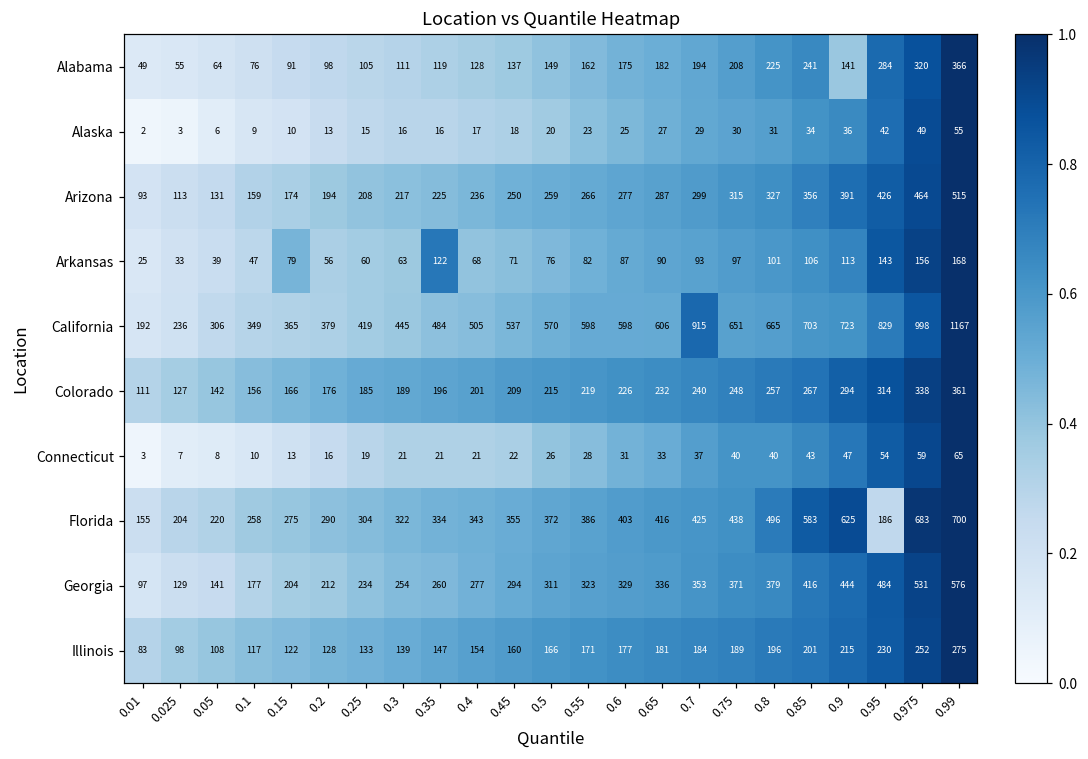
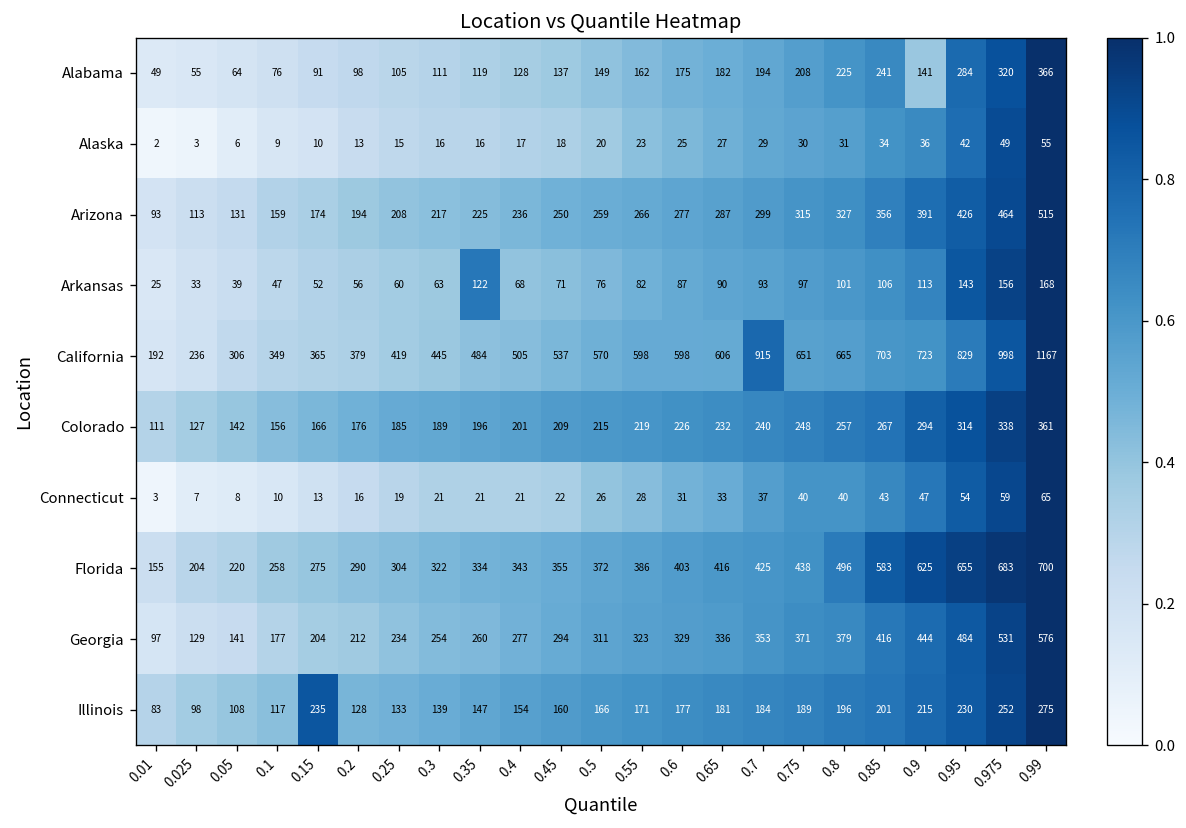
  {
    "Arkansas": {
      "0.01": 25,
      "0.025": 33,
      "0.05": 39,
      "0.1": 47,
-     "0.15": 79,
+     "0.15": 52,
      "0.2": 56,
      "0.25": 60,
      "0.3": 63,
      "0.35": 122,
      "0.4": 68,
      "0.45": 71,
      "0.5": 76,
      "0.55": 82,
      "0.6": 87,
      "0.65": 90,
      "0.7": 93,
      "0.75": 97,
      "0.8": 101,
      "0.85": 106,
      "0.9": 113,
      "0.95": 143,
      "0.975": 156,
      "0.99": 168
    },
    "Florida": {
      "0.01": 155,
      "0.025": 204,
      "0.05": 220,
      "0.1": 258,
      "0.15": 275,
      "0.2": 290,
      "0.25": 304,
      "0.3": 322,
      "0.35": 334,
      "0.4": 343,
      "0.45": 355,
      "0.5": 372,
      "0.55": 386,
      "0.6": 403,
      "0.65": 416,
      "0.7": 425,
      "0.75": 438,
      "0.8": 496,
      "0.85": 583,
      "0.9": 625,
-     "0.95": 186,
+     "0.95": 655,
      "0.975": 683,
      "0.99": 700
    },
    "Illinois": {
      "0.01": 83,
      "0.025": 98,
      "0.05": 108,
      "0.1": 117,
-     "0.15": 122,
+     "0.15": 235,
      "0.2": 128,
      "0.25": 133,
      "0.3": 139,
      "0.35": 147,
      "0.4": 154,
      "0.45": 160,
      "0.5": 166,
      "0.55": 171,
      "0.6": 177,
      "0.65": 181,
      "0.7": 184,
      "0.75": 189,
      "0.8": 196,
      "0.85": 201,
      "0.9": 215,
      "0.95": 230,
      "0.975": 252,
      "0.99": 275
    }
  }
